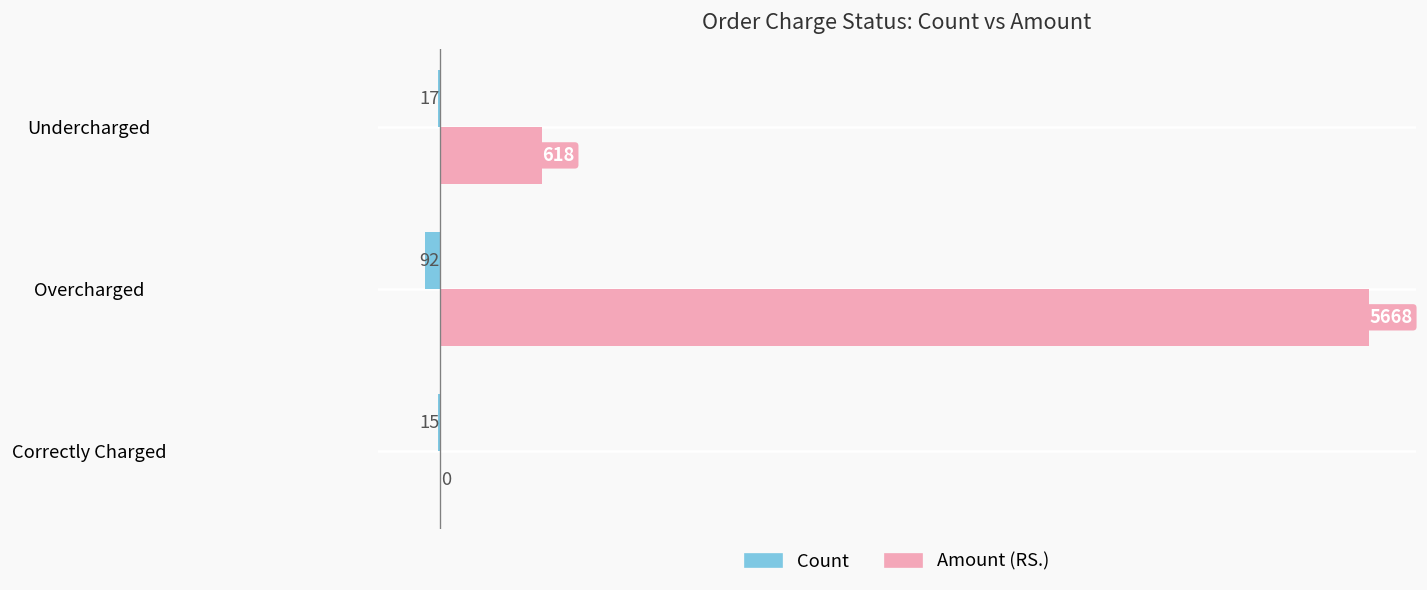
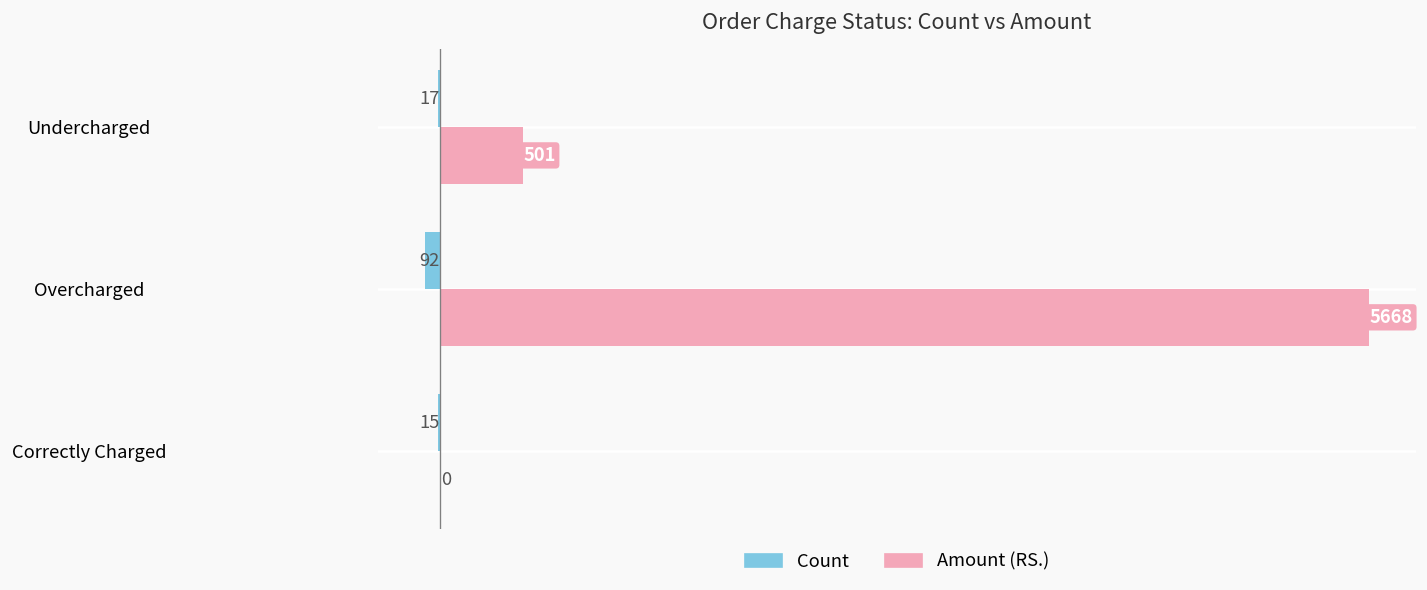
  {
    "Amount (RS.)": {
-     "Undercharged": 618,
+     "Undercharged": 501,
      "Correctly Charged": 0
    }
  }
